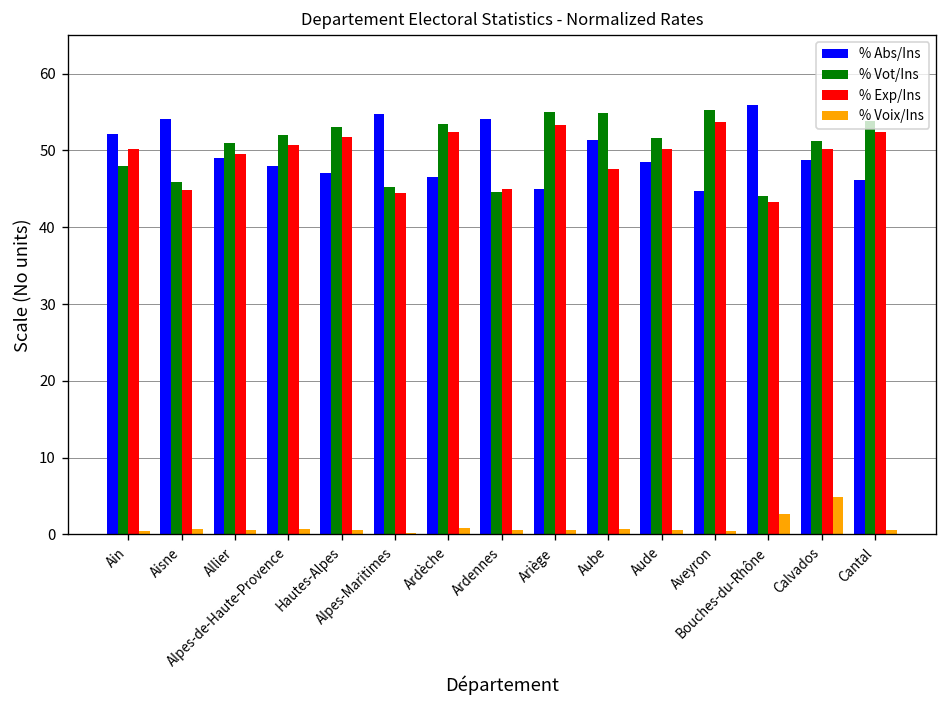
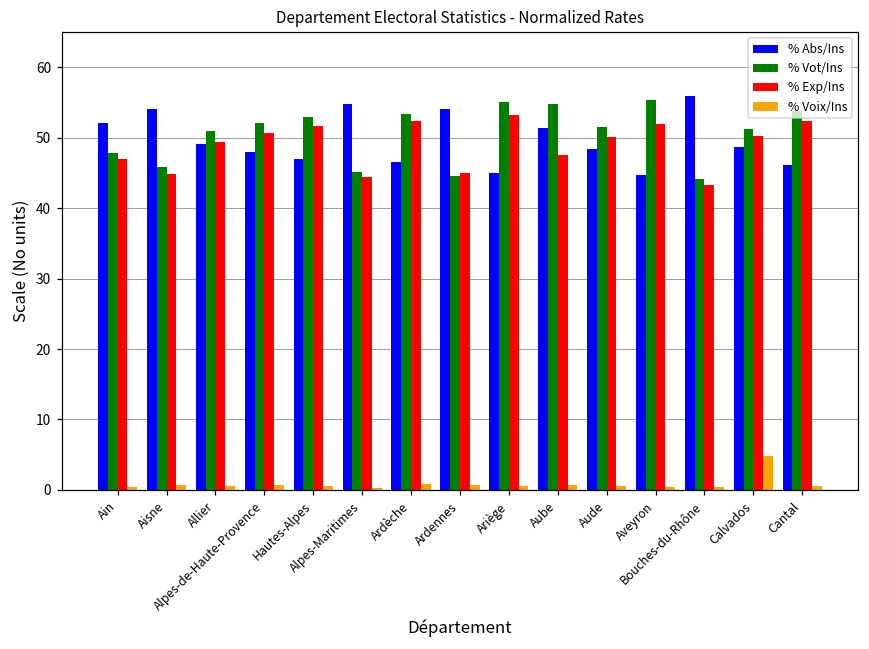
  {
    "% Abs/Ins": {
      "Ain": 52,
      "Aisne": 54,
      "Allier": 49,
      "Alpes-de-Haute-Provence": 48,
      "Hautes-Alpes": 47,
      "Alpes-Maritimes": 55,
      "Ardèche": 47,
      "Ardennes": 54,
      "Ariège": 45,
      "Aube": 51,
      "Aude": 48,
      "Aveyron": 45,
      "Bouches-du-Rhône": 56,
      "Calvados": 49,
      "Cantal": 46
    },
    "% Vot/Ins": {
      "Ain": 48,
      "Aisne": 46,
      "Allier": 51,
      "Alpes-de-Haute-Provence": 52,
      "Hautes-Alpes": 53,
      "Alpes-Maritimes": 45,
      "Ardèche": 53,
      "Ardennes": 45,
      "Ariège": 55,
      "Aube": 55,
      "Aude": 52,
      "Aveyron": 55,
      "Bouches-du-Rhône": 44,
      "Calvados": 51
    },
    "% Exp/Ins": {
-     "Ain": 50,
+     "Ain": 47,
      "Aisne": 45,
      "Allier": 49,
      "Alpes-de-Haute-Provence": 51,
      "Hautes-Alpes": 52,
      "Alpes-Maritimes": 44,
      "Ardèche": 52,
      "Ardennes": 45,
      "Ariège": 53,
      "Aube": 48,
      "Aude": 50,
-     "Aveyron": 54,
+     "Aveyron": 52,
      "Bouches-du-Rhône": 43,
      "Calvados": 50,
      "Cantal": 52
    },
    "% Voix/Ins": {
      "Ain": 0,
      "Aisne": 1,
      "Allier": 1,
      "Alpes-de-Haute-Provence": 1,
      "Hautes-Alpes": 1,
      "Ardèche": 1,
      "Ardennes": 1,
      "Ariège": 1,
      "Aube": 1,
      "Aude": 1,
      "Aveyron": 0,
-     "Bouches-du-Rhône": 3,
+     "Bouches-du-Rhône": 0,
      "Calvados": 5,
      "Cantal": 1
    }
  }
